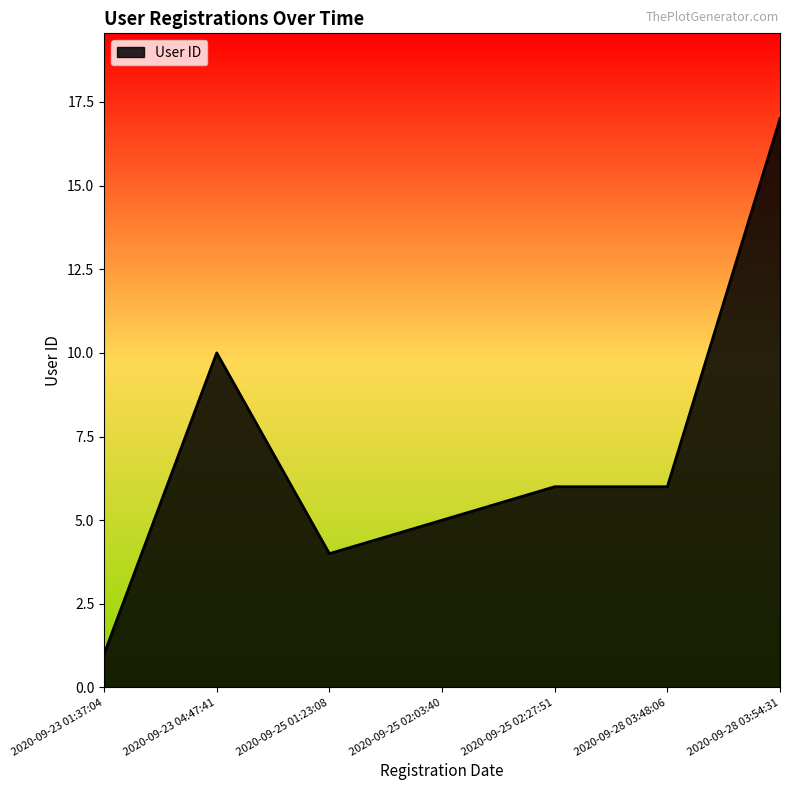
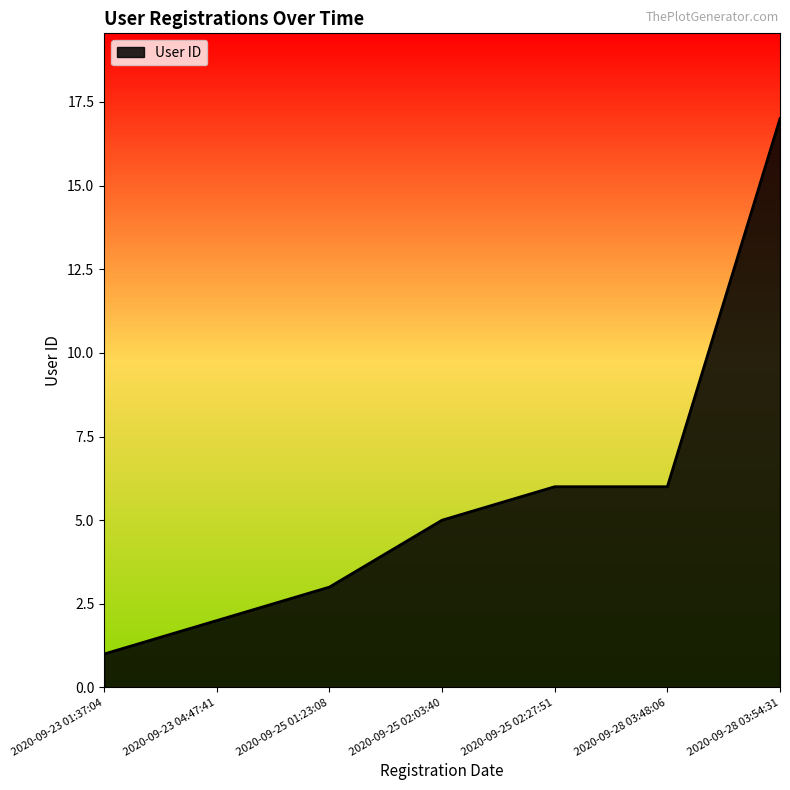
  {
    "2020-09-23 01:37:04": 1,
-   "2020-09-23 04:47:41": 10,
-   "2020-09-25 01:23:08": 4,
+   "2020-09-23 04:47:41": 2,
+   "2020-09-25 01:23:08": 3,
    "2020-09-25 02:03:40": 5,
    "2020-09-25 02:27:51": 6,
    "2020-09-28 03:48:06": 6,
    "2020-09-28 03:54:31": 17
  }
